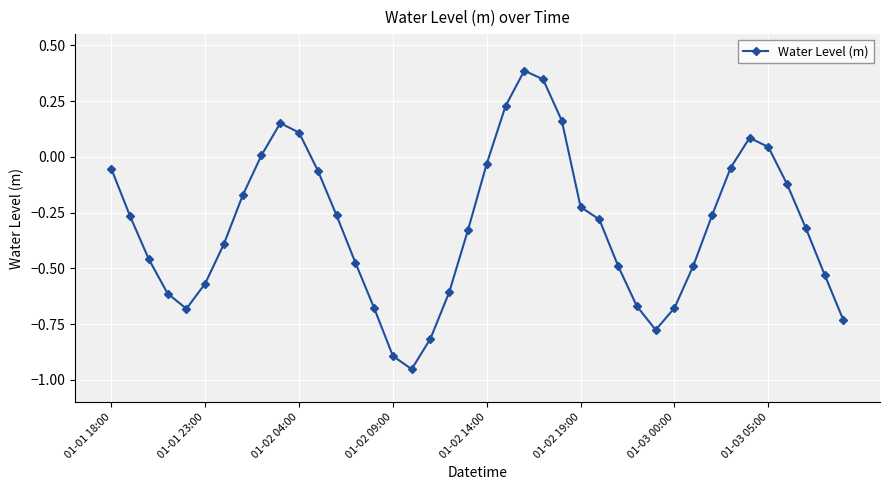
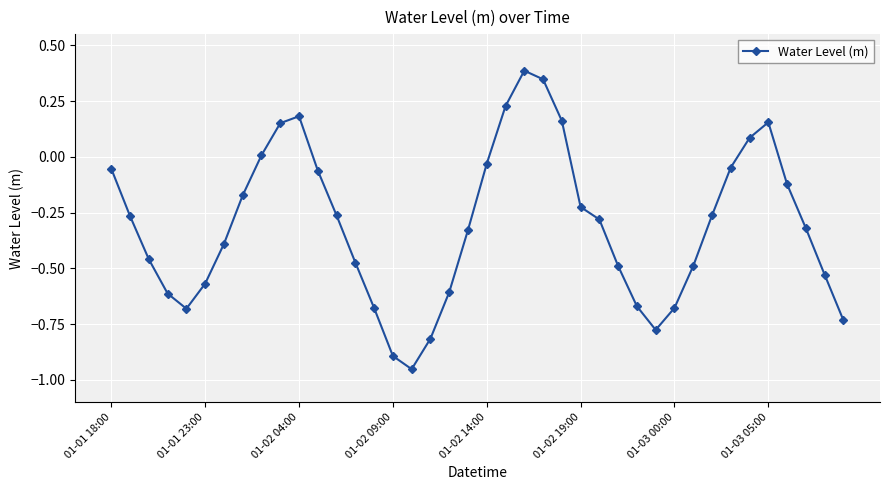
  {
    "01-01 18:00": -0.05,
    "01-01 23:00": -0.57,
-   "01-02 04:00": 0.11,
+   "01-02 04:00": 0.18,
    "01-02 09:00": -0.89,
    "01-02 14:00": -0.03,
    "01-02 19:00": -0.23,
    "01-03 00:00": -0.68,
-   "01-03 05:00": 0.04
+   "01-03 05:00": 0.15
  }
